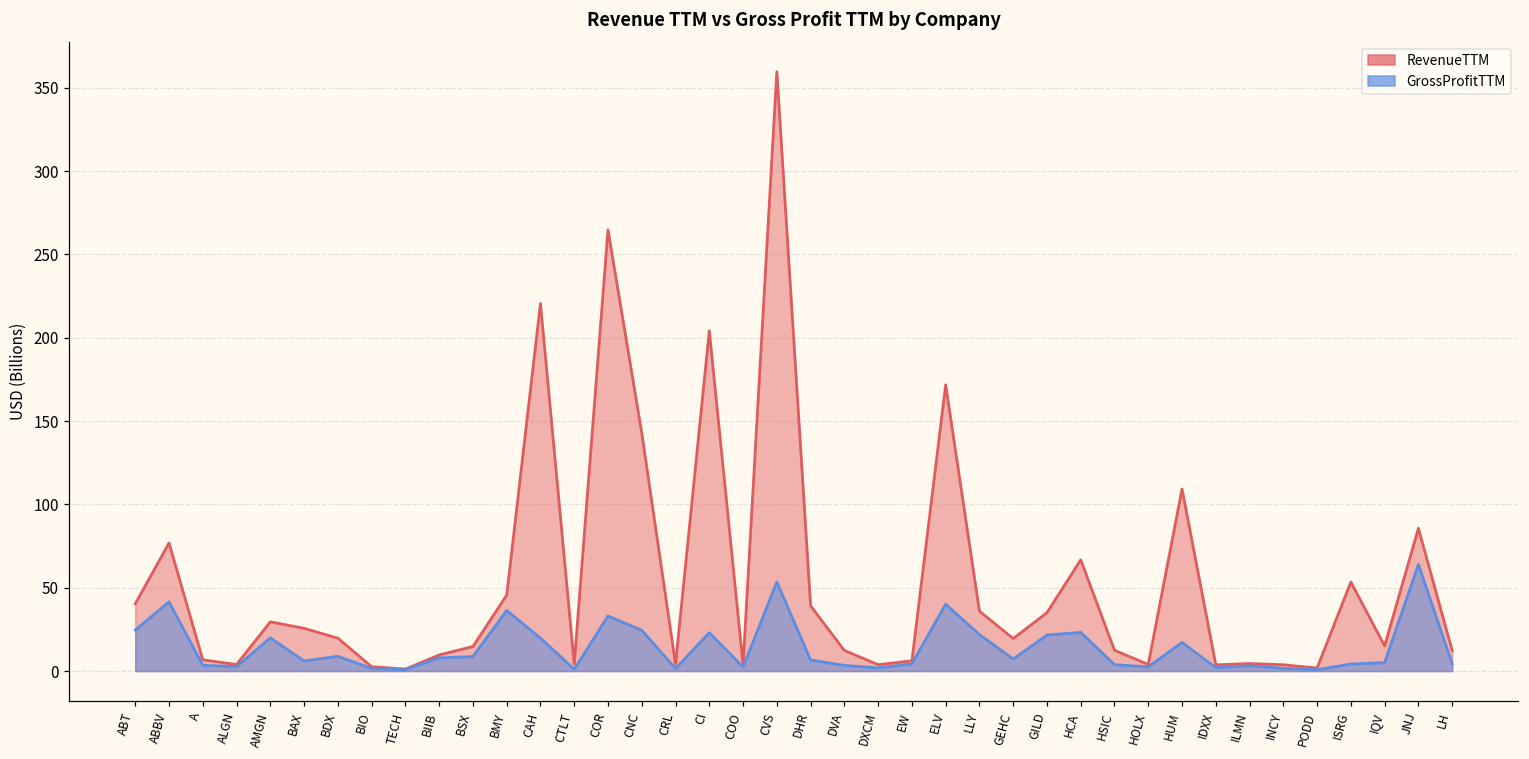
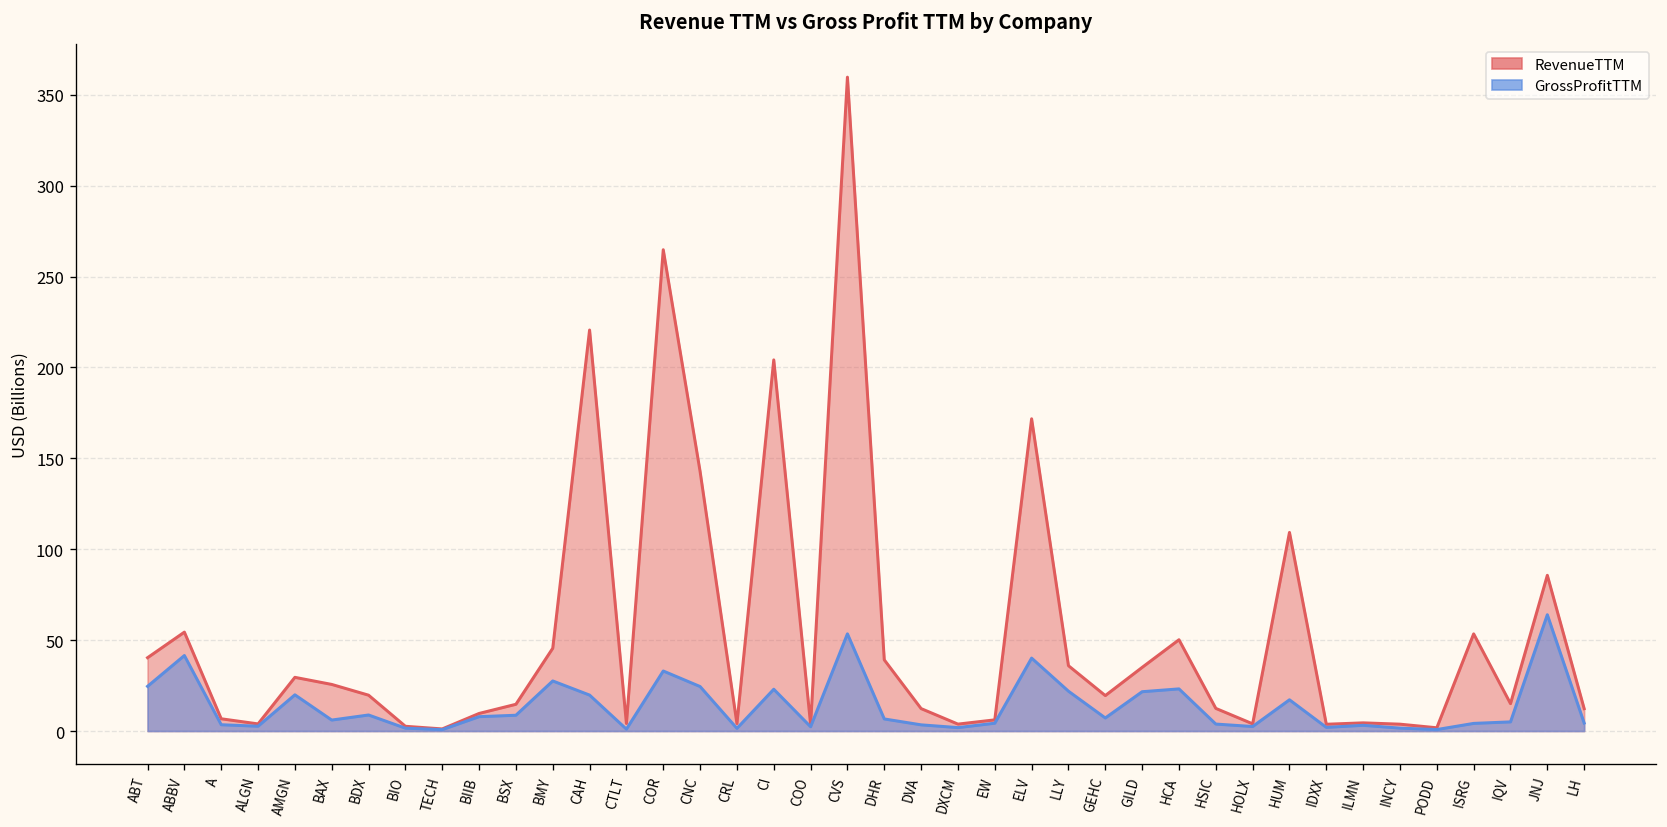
  {
    "RevenueTTM": {
      "ABT": 40,
-     "ABBV": 77,
+     "ABBV": 54,
      "A": 7,
      "AMGN": 30,
      "BAX": 26,
      "BDX": 20,
      "BIIB": 10,
      "BSX": 15,
      "BMY": 46,
      "CAH": 221,
      "CTLT": 4,
      "COR": 265,
      "CNC": 143,
      "CRL": 4,
      "CI": 204,
      "CVS": 360,
      "DHR": 39,
      "DVA": 12,
      "DXCM": 4,
      "EW": 6,
      "ELV": 172,
      "LLY": 36,
      "GEHC": 19,
      "GILD": 35,
-     "HCA": 67,
+     "HCA": 50,
      "HSIC": 12,
      "HUM": 109,
      "IDXX": 4,
      "INCY": 4,
      "ISRG": 53,
      "IQV": 15,
      "JNJ": 86,
      "LH": 12
    },
    "GrossProfitTTM": {
      "ABT": 25,
      "ABBV": 42,
      "A": 3,
      "AMGN": 20,
      "BAX": 6,
      "BDX": 9,
      "BIIB": 8,
      "BSX": 9,
-     "BMY": 36,
+     "BMY": 28,
      "CAH": 20,
      "CTLT": 1,
      "COR": 33,
      "CNC": 24,
      "CRL": 1,
      "CI": 23,
      "CVS": 53,
      "DHR": 7,
      "DVA": 3,
      "DXCM": 2,
      "EW": 4,
      "ELV": 40,
      "LLY": 22,
      "GEHC": 7,
      "GILD": 22,
      "HCA": 23,
      "HSIC": 4,
      "HUM": 17,
      "IDXX": 2,
      "INCY": 2,
      "ISRG": 4,
      "IQV": 5,
      "JNJ": 64,
      "LH": 4
    }
  }
